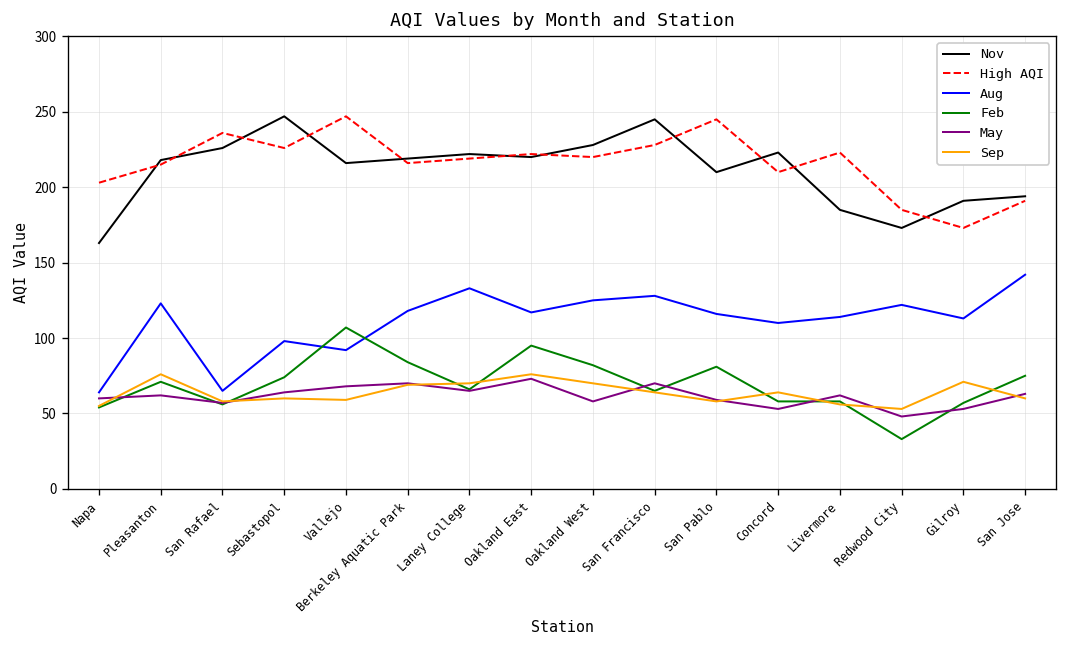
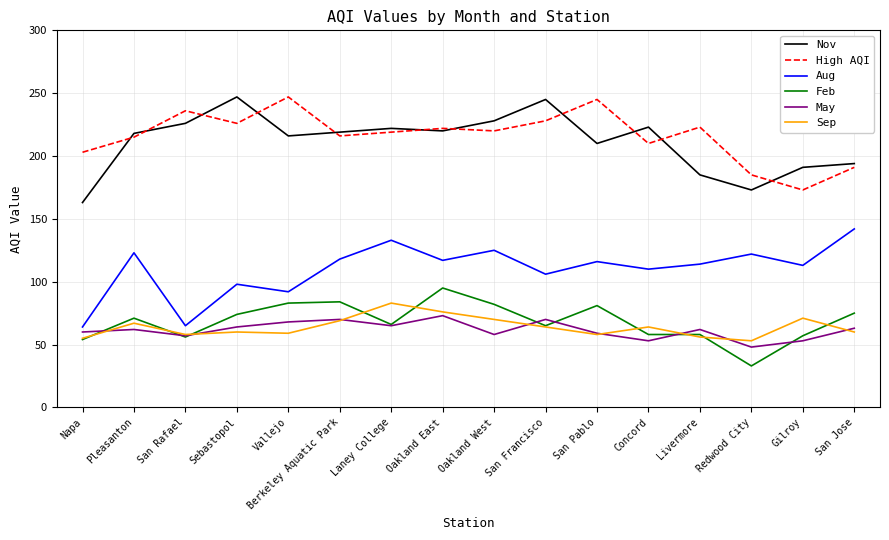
  {
    "Nov": {
      "Napa": 163,
      "Pleasanton": 218,
      "San Rafael": 226,
      "Sebastopol": 247,
      "Vallejo": 216,
      "Berkeley Aquatic Park": 219,
      "Laney College": 222,
      "Oakland West": 228,
      "San Francisco": 245,
      "San Pablo": 210,
      "Concord": 223,
      "Livermore": 185,
      "Redwood City": 173,
      "Gilroy": 191,
      "San Jose": 194
    },
    "High AQI": {
      "Napa": 203,
      "Pleasanton": 215,
      "San Rafael": 236,
      "Sebastopol": 226,
      "Vallejo": 247,
      "Berkeley Aquatic Park": 216,
      "Laney College": 219,
      "Oakland West": 220,
      "San Francisco": 228,
      "San Pablo": 245,
      "Concord": 210,
      "Livermore": 223,
      "Redwood City": 185,
      "Gilroy": 173,
      "San Jose": 191
    },
    "Aug": {
      "Napa": 64,
      "Pleasanton": 123,
      "San Rafael": 65,
      "Sebastopol": 98,
      "Vallejo": 92,
      "Berkeley Aquatic Park": 118,
      "Laney College": 133,
      "Oakland East": 117,
      "Oakland West": 125,
-     "San Francisco": 128,
+     "San Francisco": 106,
      "San Pablo": 116,
      "Concord": 110,
      "Livermore": 114,
      "Redwood City": 122,
      "Gilroy": 113,
      "San Jose": 142
    },
    "Feb": {
      "Pleasanton": 71,
      "Sebastopol": 74,
-     "Vallejo": 107,
+     "Vallejo": 83,
      "Berkeley Aquatic Park": 84,
      "Oakland East": 95,
      "Oakland West": 82,
      "San Pablo": 81,
      "Concord": 58,
      "Redwood City": 33,
      "Gilroy": 57,
      "San Jose": 75
    },
    "May": {
      "Napa": 60,
      "Pleasanton": 62,
      "Sebastopol": 64,
      "Vallejo": 68,
      "Oakland East": 73,
      "Oakland West": 58,
      "San Francisco": 70,
      "Concord": 53,
      "Livermore": 62,
      "Redwood City": 48,
      "Gilroy": 53,
      "San Jose": 63
    },
    "Sep": {
-     "Pleasanton": 76,
+     "Pleasanton": 67,
      "Sebastopol": 60,
      "Vallejo": 59,
-     "Laney College": 70,
+     "Laney College": 83,
      "Oakland East": 76,
      "Oakland West": 70,
      "Concord": 64,
      "Redwood City": 53,
      "Gilroy": 71,
      "San Jose": 60
    }
  }
